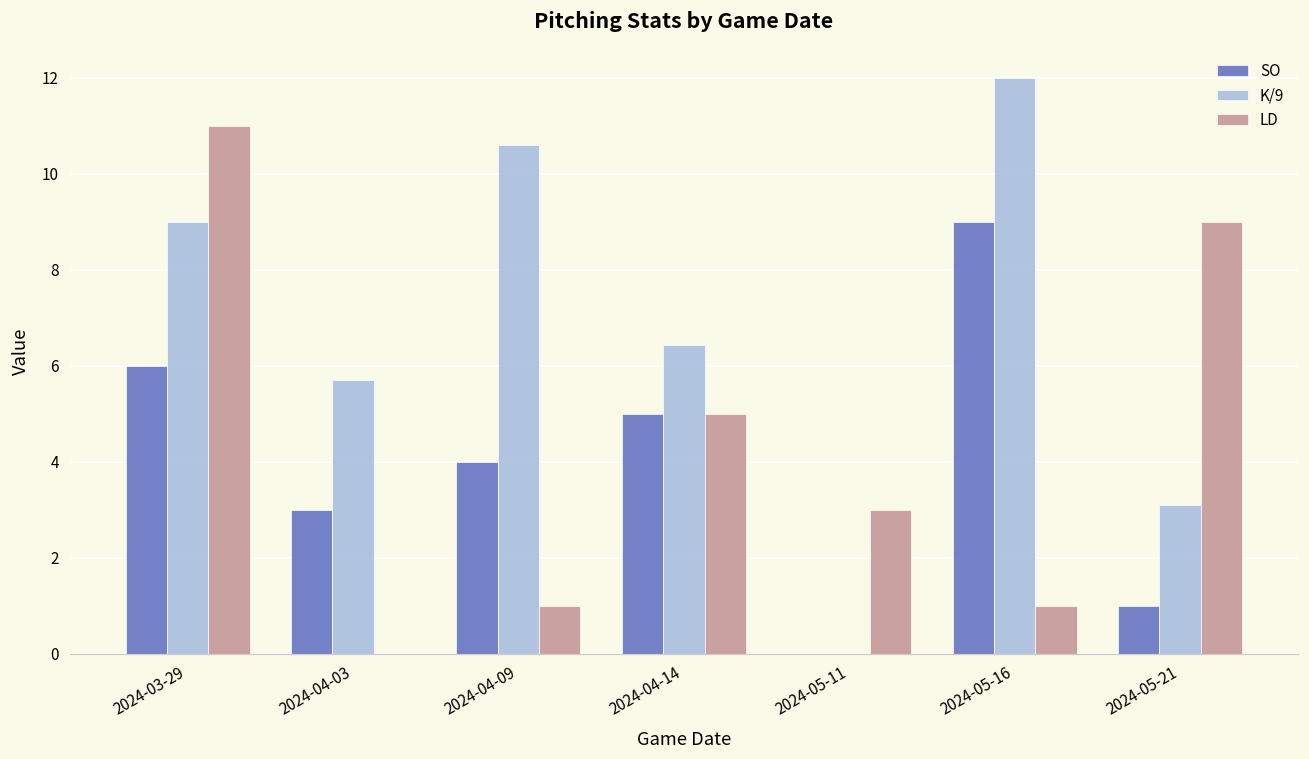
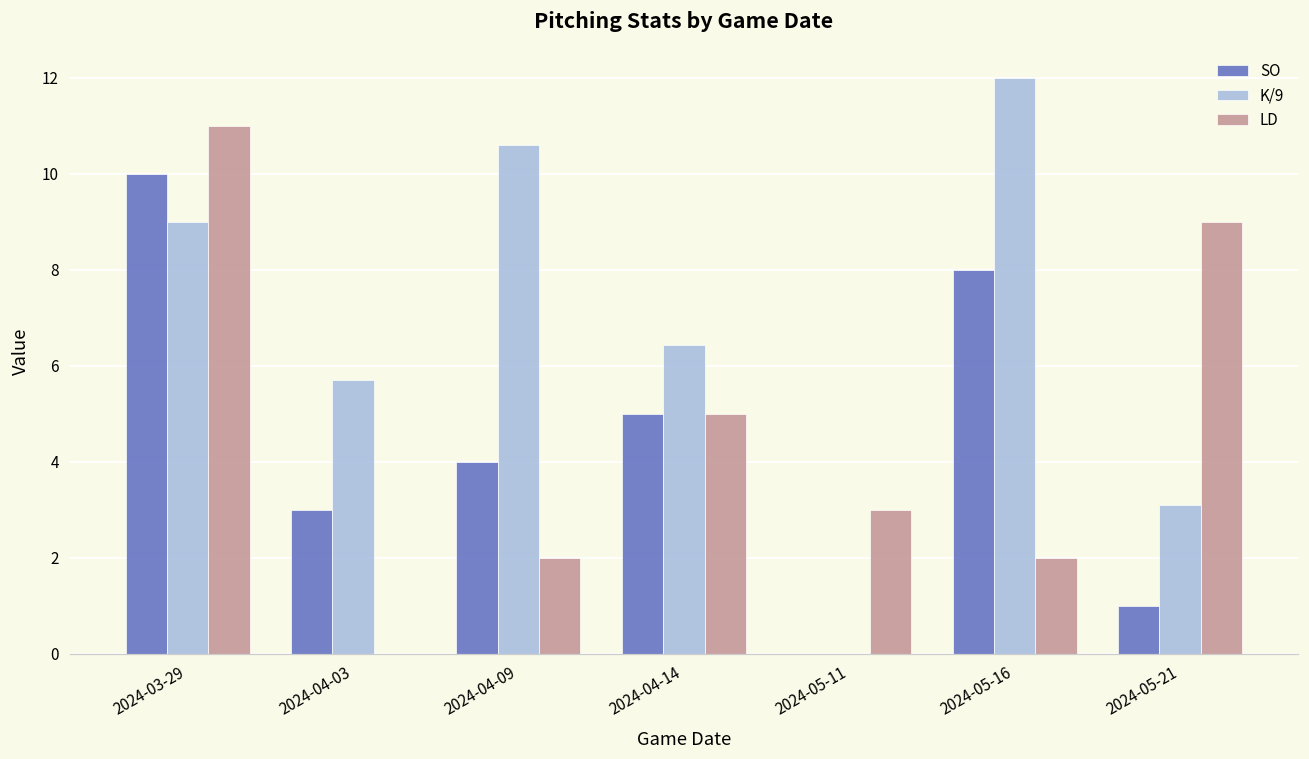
  {
    "SO": {
-     "2024-03-29": 6,
+     "2024-03-29": 10,
      "2024-04-03": 3,
      "2024-04-09": 4,
      "2024-04-14": 5,
      "2024-05-11": 0,
-     "2024-05-16": 9,
+     "2024-05-16": 8,
      "2024-05-21": 1
    },
    "K/9": {
      "2024-03-29": 9,
      "2024-04-03": 5.7,
      "2024-04-09": 10.6,
      "2024-04-14": 6.4,
      "2024-05-11": 0,
      "2024-05-16": 12,
      "2024-05-21": 3.1
    },
    "LD": {
      "2024-03-29": 11,
      "2024-04-03": 0,
-     "2024-04-09": 1,
+     "2024-04-09": 2,
      "2024-04-14": 5,
      "2024-05-11": 3,
-     "2024-05-16": 1,
+     "2024-05-16": 2,
      "2024-05-21": 9
    }
  }
